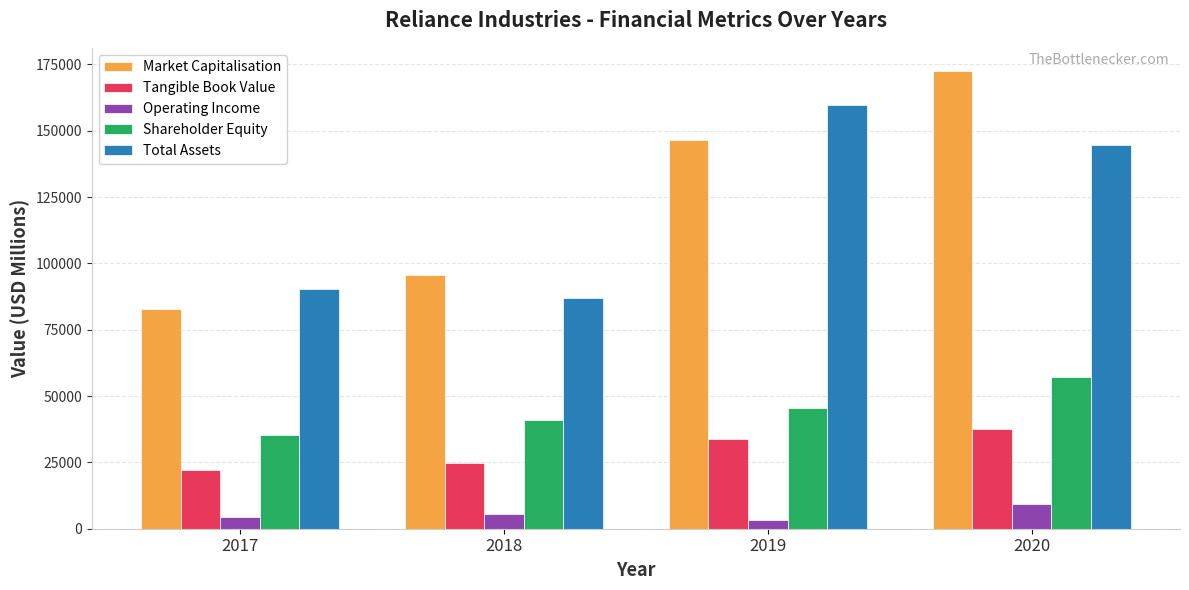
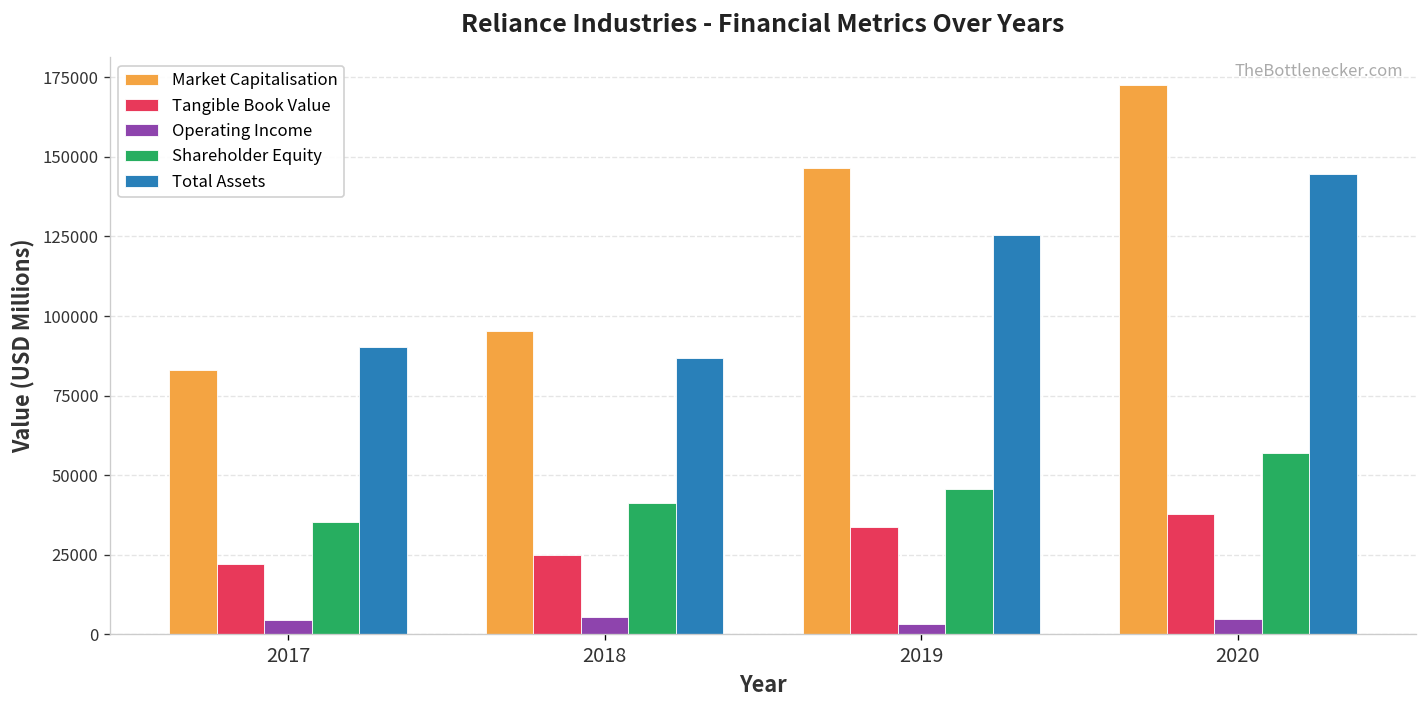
  {
    "Market Capitalisation": {
      "2017": 83000,
      "2018": 95000,
      "2019": 147000,
      "2020": 173000
    },
    "Tangible Book Value": {
      "2017": 22000,
      "2018": 25000,
      "2019": 34000,
      "2020": 38000
    },
    "Operating Income": {
      "2017": 4000,
      "2018": 5000,
      "2019": 3000,
-     "2020": 9000
+     "2020": 5000
    },
    "Shareholder Equity": {
      "2017": 35000,
      "2018": 41000,
      "2019": 46000,
      "2020": 57000
    },
    "Total Assets": {
      "2017": 90000,
      "2018": 87000,
-     "2019": 160000,
+     "2019": 125000,
      "2020": 145000
    }
  }
